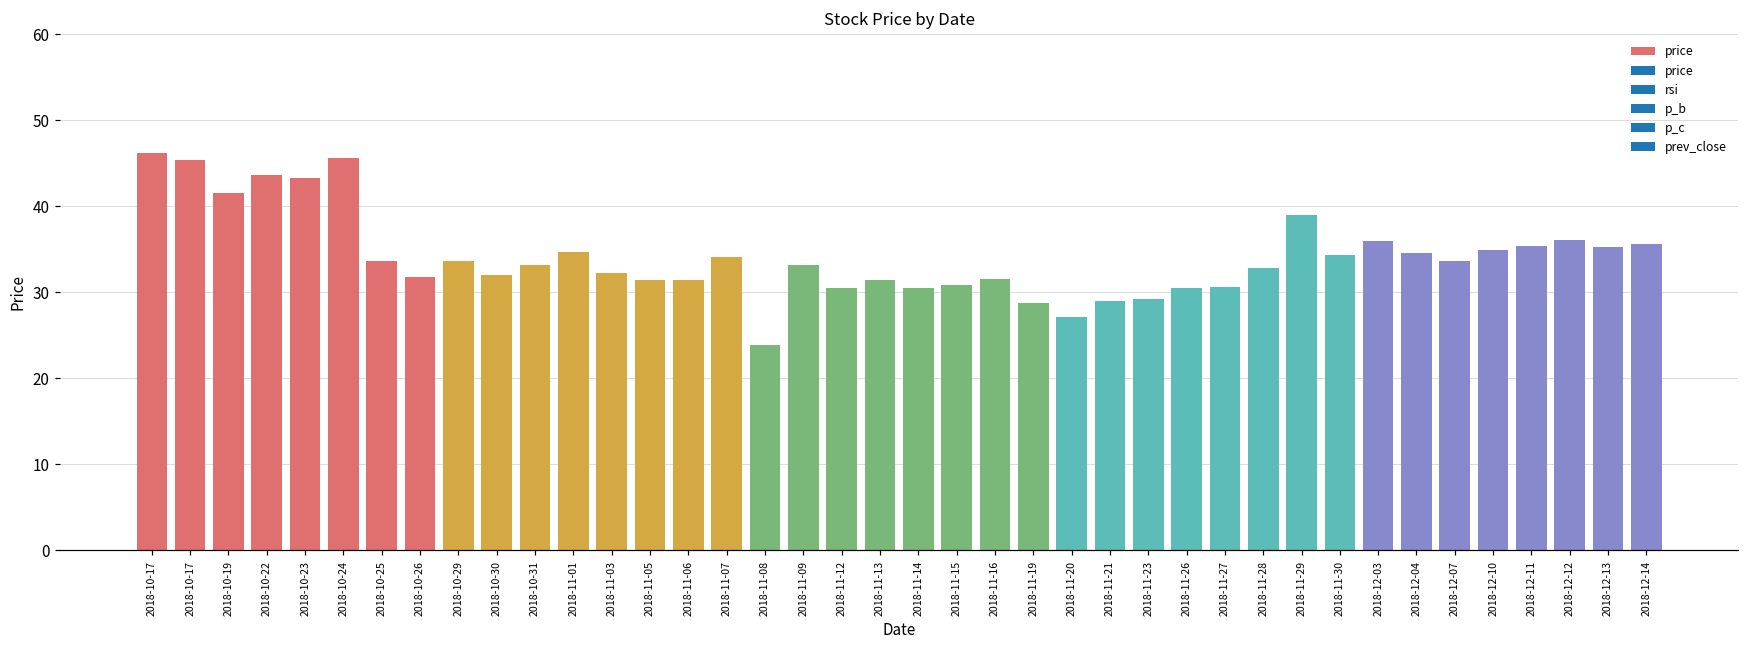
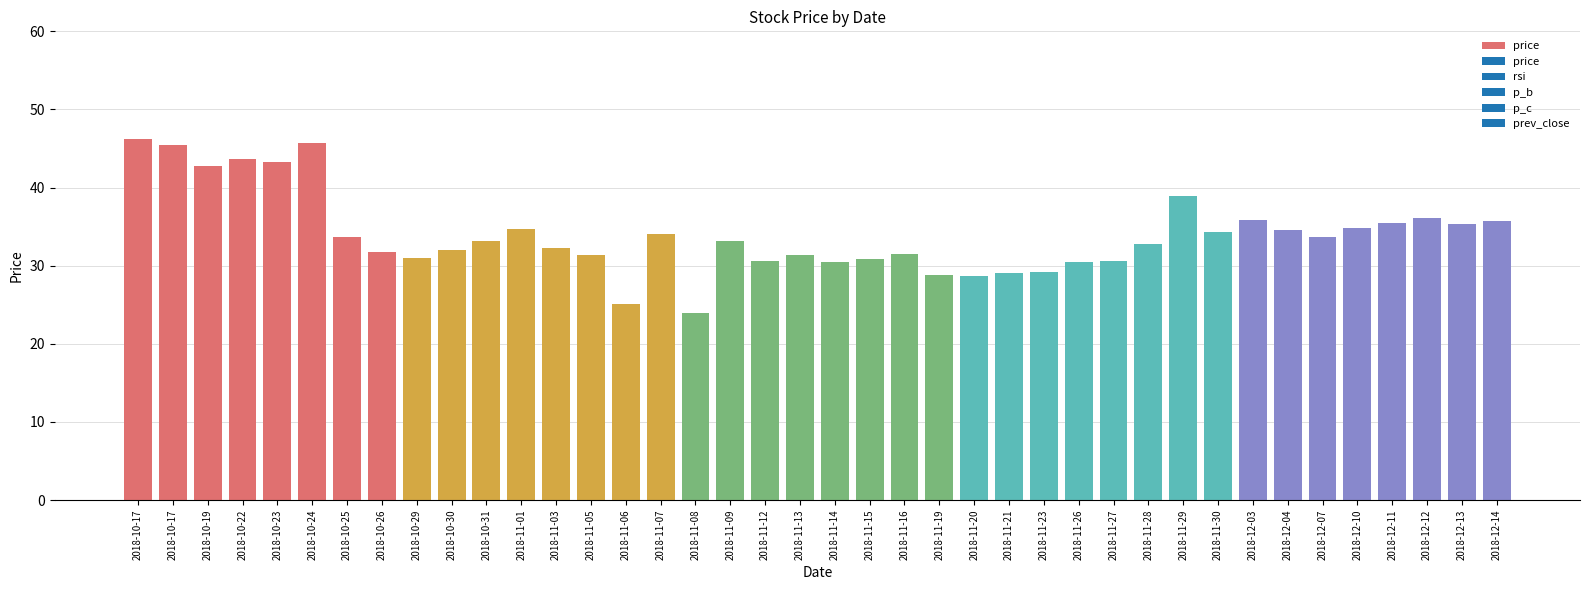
  {
-   "2018-10-19": 42,
+   "2018-10-19": 43,
    "2018-10-22": 44,
    "2018-10-23": 43,
    "2018-10-24": 46,
    "2018-10-25": 34,
    "2018-10-26": 32,
-   "2018-10-29": 34,
+   "2018-10-29": 31,
    "2018-10-30": 32,
    "2018-10-31": 33,
    "2018-11-01": 35,
    "2018-11-03": 32,
    "2018-11-05": 31,
-   "2018-11-06": 31,
+   "2018-11-06": 25,
    "2018-11-07": 34,
    "2018-11-08": 24,
    "2018-11-09": 33,
    "2018-11-12": 31,
    "2018-11-13": 31,
    "2018-11-14": 30,
    "2018-11-15": 31,
    "2018-11-16": 32,
    "2018-11-19": 29,
-   "2018-11-20": 27,
+   "2018-11-20": 29,
    "2018-11-21": 29,
    "2018-11-23": 29,
    "2018-11-26": 31,
    "2018-11-27": 31,
    "2018-11-28": 33,
    "2018-11-29": 39,
    "2018-11-30": 34,
    "2018-12-03": 36,
    "2018-12-04": 35,
    "2018-12-07": 34,
    "2018-12-10": 35,
    "2018-12-11": 35,
    "2018-12-12": 36,
    "2018-12-13": 35,
    "2018-12-14": 36
  }
